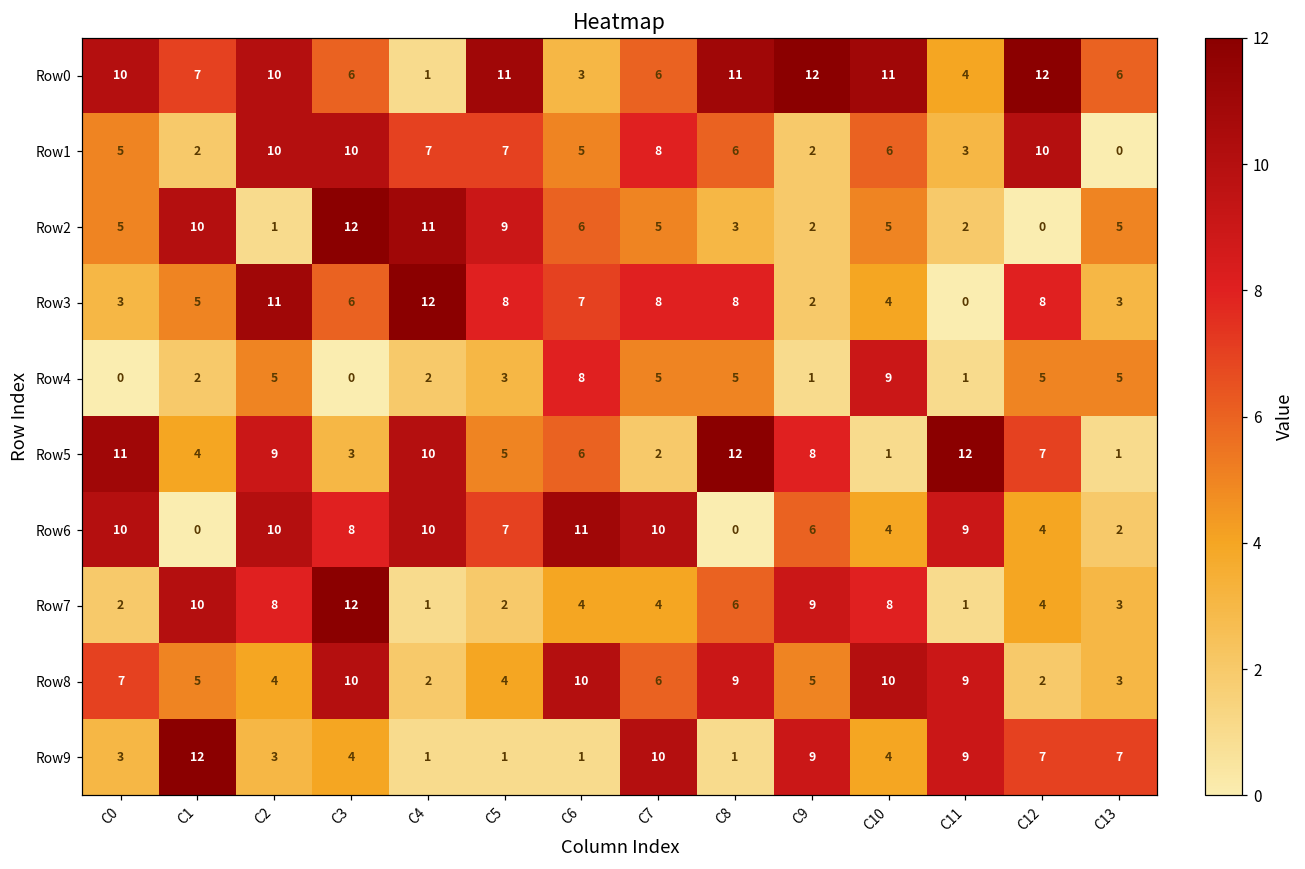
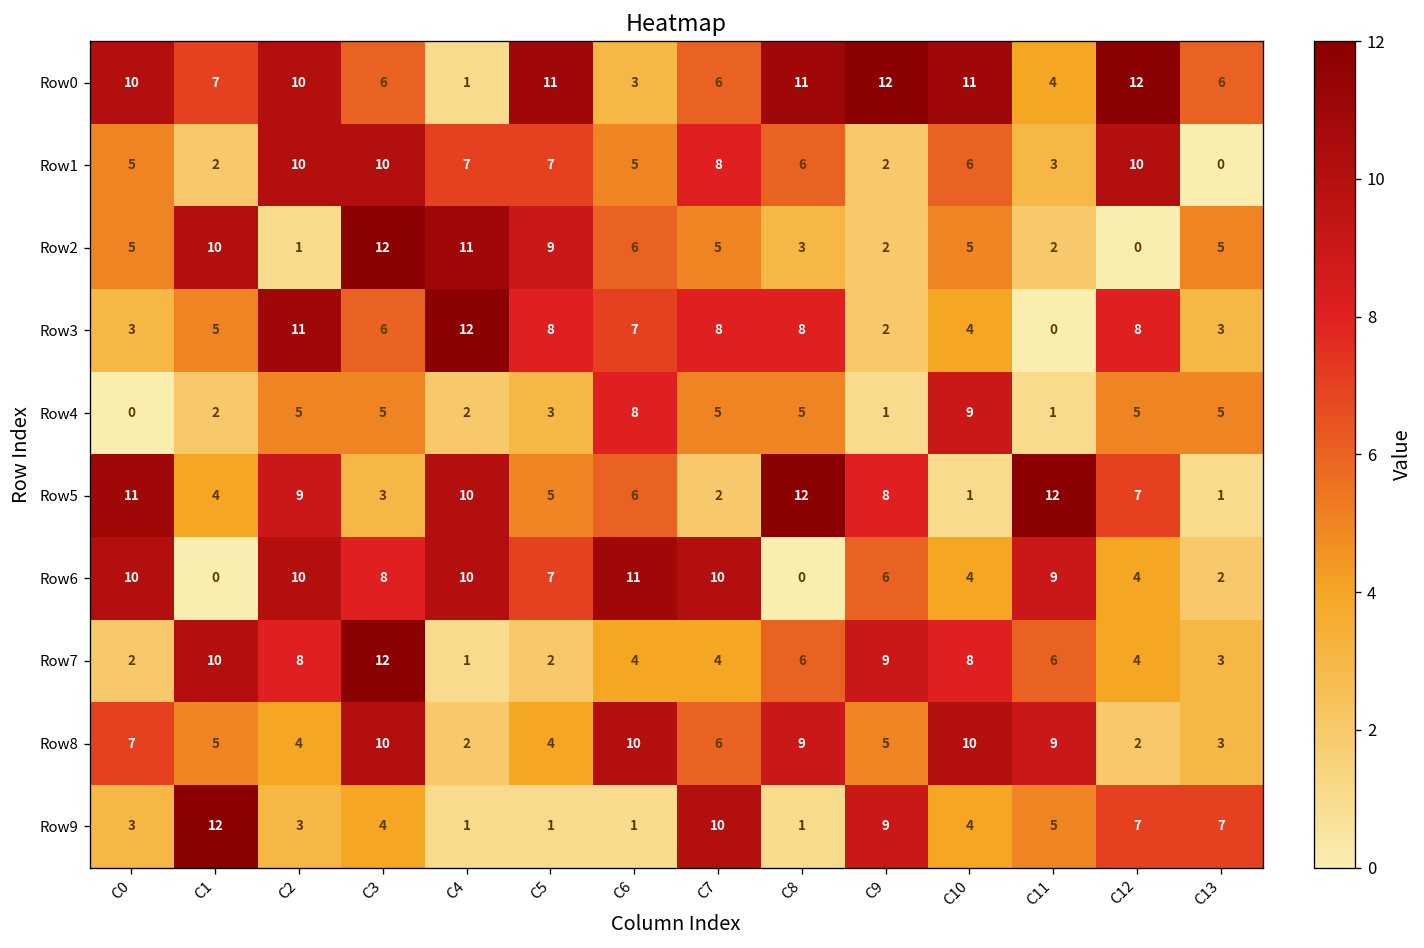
  {
    "Row0": {
      "C0": 10,
      "C1": 7,
      "C2": 10,
      "C3": 6,
      "C4": 1,
      "C5": 11,
      "C6": 3,
      "C7": 6,
      "C8": 11,
      "C9": 12,
      "C10": 11,
      "C11": 4,
      "C12": 12,
      "C13": 6
    },
    "Row1": {
      "C0": 5,
      "C1": 2,
      "C2": 10,
      "C3": 10,
      "C4": 7,
      "C5": 7,
      "C6": 5,
      "C7": 8,
      "C8": 6,
      "C9": 2,
      "C10": 6,
      "C11": 3,
      "C12": 10,
      "C13": 0
    },
    "Row2": {
      "C0": 5,
      "C1": 10,
      "C2": 1,
      "C3": 12,
      "C4": 11,
      "C5": 9,
      "C6": 6,
      "C7": 5,
      "C8": 3,
      "C9": 2,
      "C10": 5,
      "C11": 2,
      "C12": 0,
      "C13": 5
    },
    "Row3": {
      "C0": 3,
      "C1": 5,
      "C2": 11,
      "C3": 6,
      "C4": 12,
      "C5": 8,
      "C6": 7,
      "C7": 8,
      "C8": 8,
      "C9": 2,
      "C10": 4,
      "C11": 0,
      "C12": 8,
      "C13": 3
    },
    "Row4": {
      "C0": 0,
      "C1": 2,
      "C2": 5,
-     "C3": 0,
+     "C3": 5,
      "C4": 2,
      "C5": 3,
      "C6": 8,
      "C7": 5,
      "C8": 5,
      "C9": 1,
      "C10": 9,
      "C11": 1,
      "C12": 5,
      "C13": 5
    },
    "Row5": {
      "C0": 11,
      "C1": 4,
      "C2": 9,
      "C3": 3,
      "C4": 10,
      "C5": 5,
      "C6": 6,
      "C7": 2,
      "C8": 12,
      "C9": 8,
      "C10": 1,
      "C11": 12,
      "C12": 7,
      "C13": 1
    },
    "Row6": {
      "C0": 10,
      "C1": 0,
      "C2": 10,
      "C3": 8,
      "C4": 10,
      "C5": 7,
      "C6": 11,
      "C7": 10,
      "C8": 0,
      "C9": 6,
      "C10": 4,
      "C11": 9,
      "C12": 4,
      "C13": 2
    },
    "Row7": {
      "C0": 2,
      "C1": 10,
      "C2": 8,
      "C3": 12,
      "C4": 1,
      "C5": 2,
      "C6": 4,
      "C7": 4,
      "C8": 6,
      "C9": 9,
      "C10": 8,
-     "C11": 1,
+     "C11": 6,
      "C12": 4,
      "C13": 3
    },
    "Row8": {
      "C0": 7,
      "C1": 5,
      "C2": 4,
      "C3": 10,
      "C4": 2,
      "C5": 4,
      "C6": 10,
      "C7": 6,
      "C8": 9,
      "C9": 5,
      "C10": 10,
      "C11": 9,
      "C12": 2,
      "C13": 3
    },
    "Row9": {
      "C0": 3,
      "C1": 12,
      "C2": 3,
      "C3": 4,
      "C4": 1,
      "C5": 1,
      "C6": 1,
      "C7": 10,
      "C8": 1,
      "C9": 9,
      "C10": 4,
-     "C11": 9,
+     "C11": 5,
      "C12": 7,
      "C13": 7
    }
  }
